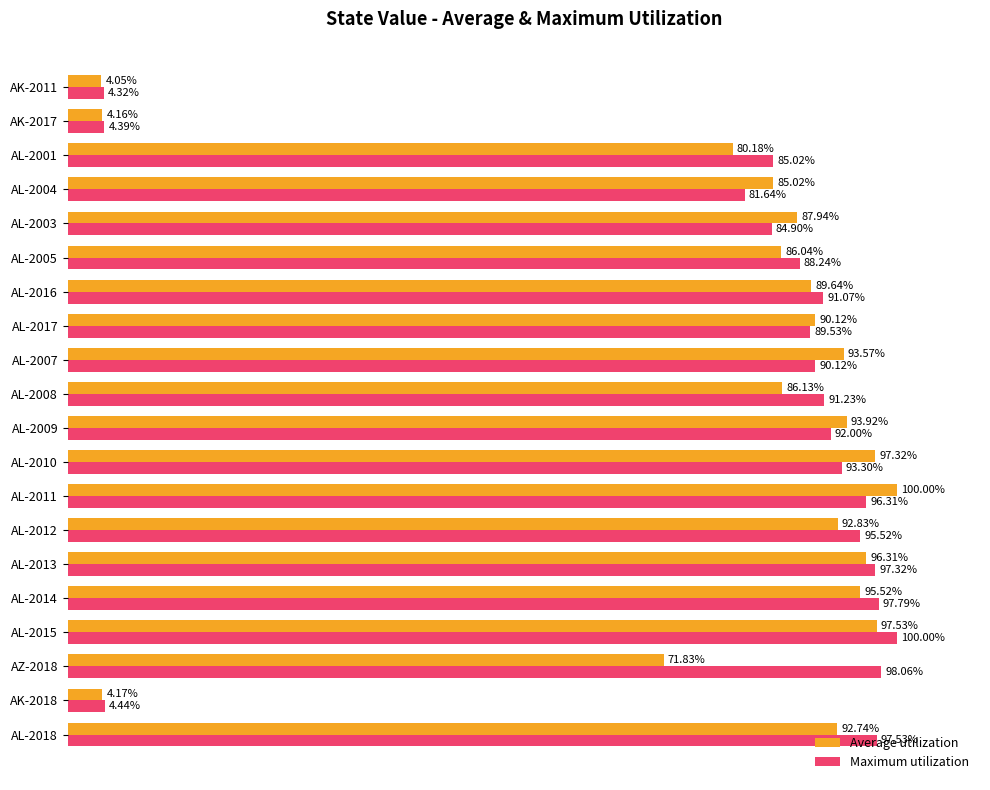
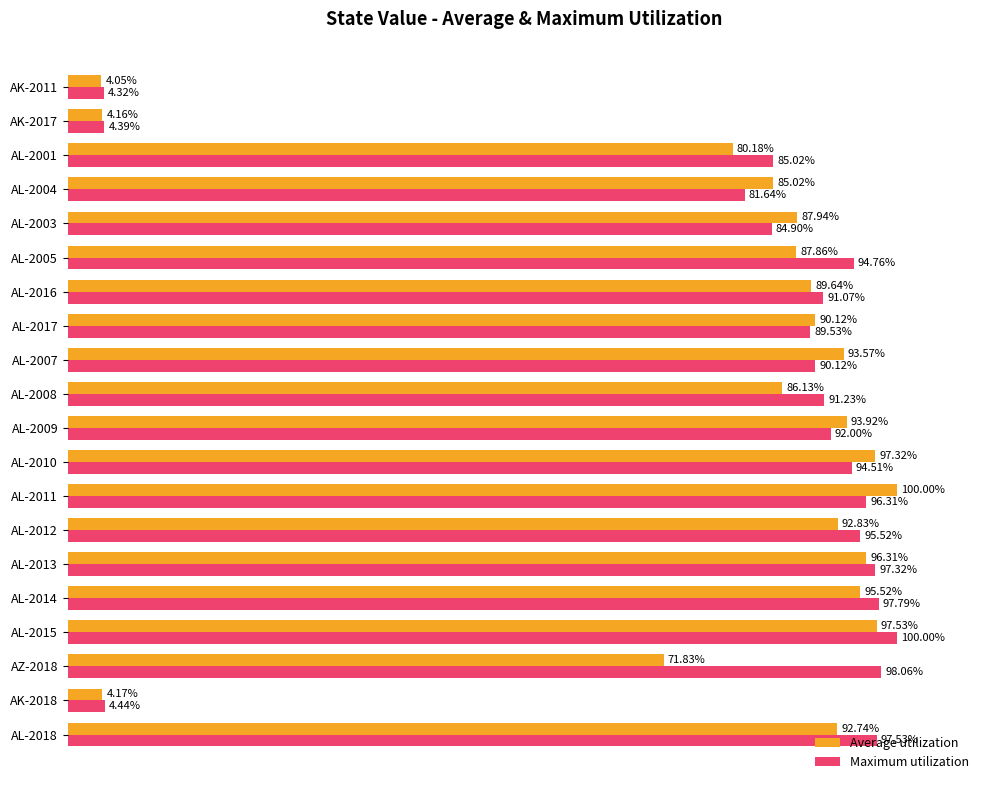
  {
    "Average utilization": {
      "AK-2011": "4.05%",
      "AK-2017": "4.16%",
      "AL-2001": "80.18%",
      "AL-2004": "85.02%",
      "AL-2003": "87.94%",
-     "AL-2005": "86.04%",
+     "AL-2005": "87.86%",
      "AL-2016": "89.64%",
      "AL-2017": "90.12%",
      "AL-2007": "93.57%",
      "AL-2008": "86.13%",
      "AL-2009": "93.92%",
      "AL-2010": "97.32%",
      "AL-2011": "100.00%",
      "AL-2012": "92.83%",
      "AL-2013": "96.31%",
      "AL-2014": "95.52%",
      "AL-2015": "97.53%",
      "AZ-2018": "71.83%",
      "AK-2018": "4.17%",
      "AL-2018": "92.74%"
    },
    "Maximum utilization": {
      "AK-2011": "4.32%",
      "AK-2017": "4.39%",
      "AL-2001": "85.02%",
      "AL-2004": "81.64%",
      "AL-2003": "84.90%",
-     "AL-2005": "88.24%",
+     "AL-2005": "94.76%",
      "AL-2016": "91.07%",
      "AL-2017": "89.53%",
      "AL-2007": "90.12%",
      "AL-2008": "91.23%",
      "AL-2009": "92.00%",
-     "AL-2010": "93.30%",
+     "AL-2010": "94.51%",
      "AL-2011": "96.31%",
      "AL-2012": "95.52%",
      "AL-2013": "97.32%",
      "AL-2014": "97.79%",
      "AL-2015": "100.00%",
      "AZ-2018": "98.06%",
      "AK-2018": "4.44%",
      "AL-2018": "97.53%"
    }
  }
